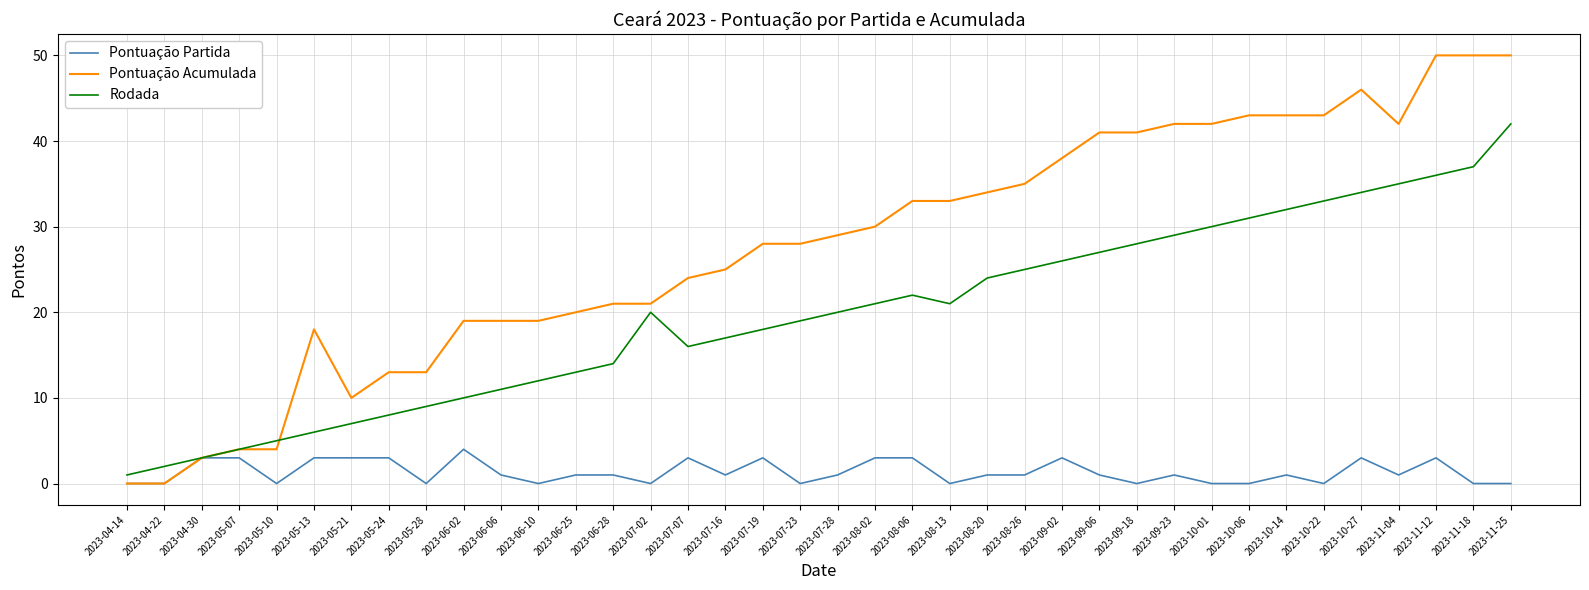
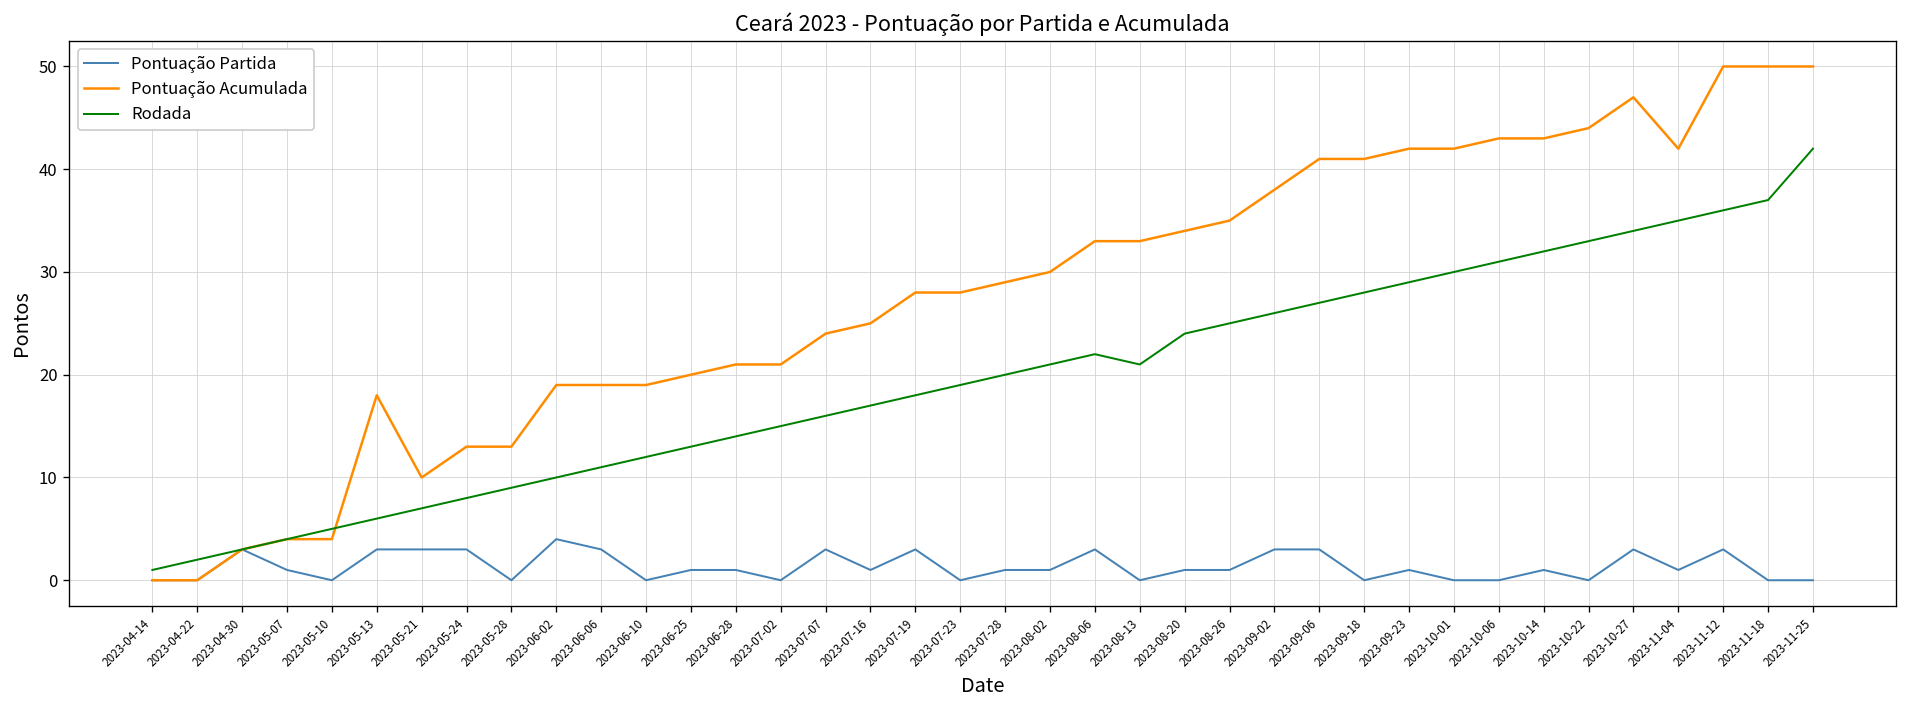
  {
    "Pontuação Partida": {
-     "2023-05-07": 3,
+     "2023-05-07": 1,
      "2023-05-10": 0,
      "2023-05-13": 3,
      "2023-05-21": 3,
      "2023-05-24": 3,
      "2023-05-28": 0,
      "2023-06-02": 4,
-     "2023-06-06": 1,
+     "2023-06-06": 3,
      "2023-06-10": 0,
      "2023-06-25": 1,
      "2023-06-28": 1,
      "2023-07-02": 0,
      "2023-07-07": 3,
      "2023-07-16": 1,
      "2023-07-19": 3,
      "2023-07-23": 0,
      "2023-07-28": 1,
-     "2023-08-02": 3,
+     "2023-08-02": 1,
      "2023-08-06": 3,
      "2023-08-13": 0,
      "2023-08-20": 1,
      "2023-08-26": 1,
      "2023-09-02": 3,
-     "2023-09-06": 1,
+     "2023-09-06": 3,
      "2023-09-18": 0,
      "2023-09-23": 1,
      "2023-10-01": 0,
      "2023-10-06": 0,
      "2023-10-14": 1,
      "2023-10-22": 0,
      "2023-10-27": 3,
      "2023-11-04": 1,
      "2023-11-12": 3,
      "2023-11-18": 0,
      "2023-11-25": 0
    },
    "Pontuação Acumulada": {
      "2023-05-10": 4,
      "2023-05-13": 18,
      "2023-05-21": 10,
      "2023-05-24": 13,
      "2023-05-28": 13,
      "2023-06-02": 19,
      "2023-06-06": 19,
      "2023-06-10": 19,
      "2023-06-25": 20,
      "2023-06-28": 21,
      "2023-07-02": 21,
      "2023-07-07": 24,
      "2023-07-16": 25,
      "2023-07-19": 28,
      "2023-07-23": 28,
      "2023-07-28": 29,
      "2023-08-02": 30,
      "2023-08-06": 33,
      "2023-08-13": 33,
      "2023-08-20": 34,
      "2023-08-26": 35,
      "2023-09-02": 38,
      "2023-09-06": 41,
      "2023-09-18": 41,
      "2023-09-23": 42,
      "2023-10-01": 42,
      "2023-10-06": 43,
      "2023-10-14": 43,
-     "2023-10-22": 43,
-     "2023-10-27": 46,
+     "2023-10-22": 44,
+     "2023-10-27": 47,
      "2023-11-04": 42,
      "2023-11-12": 50,
      "2023-11-18": 50,
      "2023-11-25": 50
    },
    "Rodada": {
      "2023-04-14": 1,
      "2023-04-22": 2,
      "2023-05-10": 5,
      "2023-05-13": 6,
      "2023-05-21": 7,
      "2023-05-24": 8,
      "2023-05-28": 9,
      "2023-06-02": 10,
      "2023-06-06": 11,
      "2023-06-10": 12,
      "2023-06-25": 13,
      "2023-06-28": 14,
-     "2023-07-02": 20,
+     "2023-07-02": 15,
      "2023-07-07": 16,
      "2023-07-16": 17,
      "2023-07-19": 18,
      "2023-07-23": 19,
      "2023-07-28": 20,
      "2023-08-02": 21,
      "2023-08-06": 22,
      "2023-08-13": 21,
      "2023-08-20": 24,
      "2023-08-26": 25,
      "2023-09-02": 26,
      "2023-09-06": 27,
      "2023-09-18": 28,
      "2023-09-23": 29,
      "2023-10-01": 30,
      "2023-10-06": 31,
      "2023-10-14": 32,
      "2023-10-22": 33,
      "2023-10-27": 34,
      "2023-11-04": 35,
      "2023-11-12": 36,
      "2023-11-18": 37,
      "2023-11-25": 42
    }
  }
